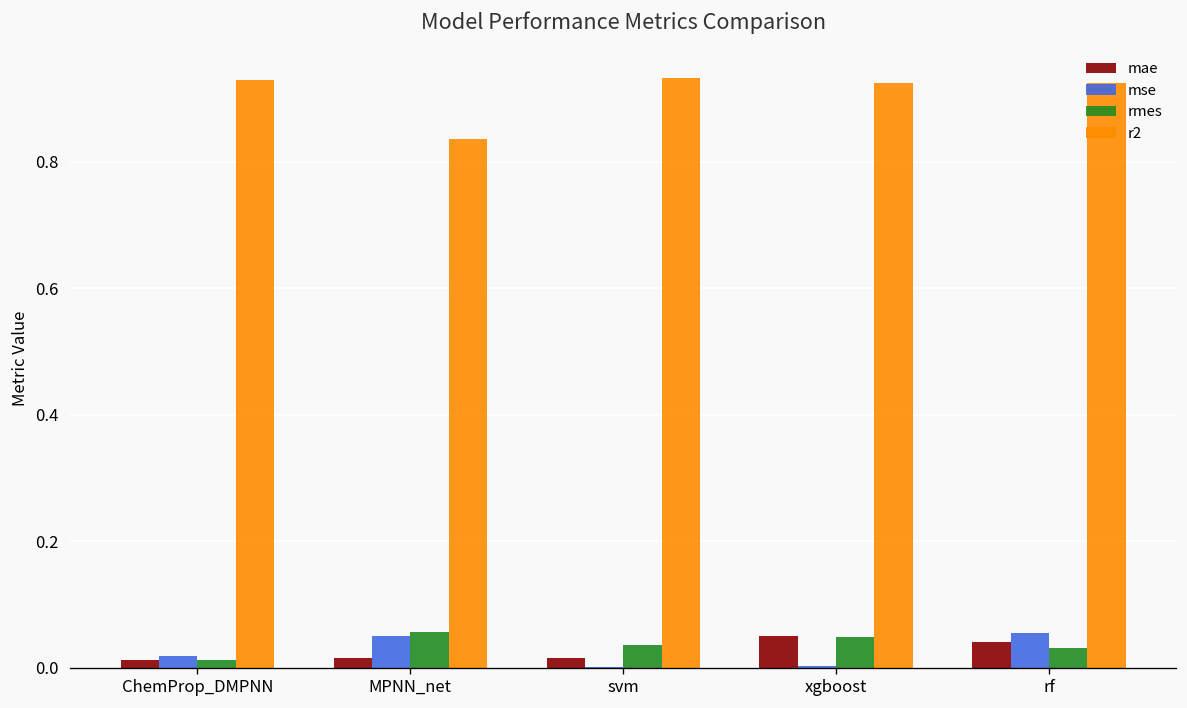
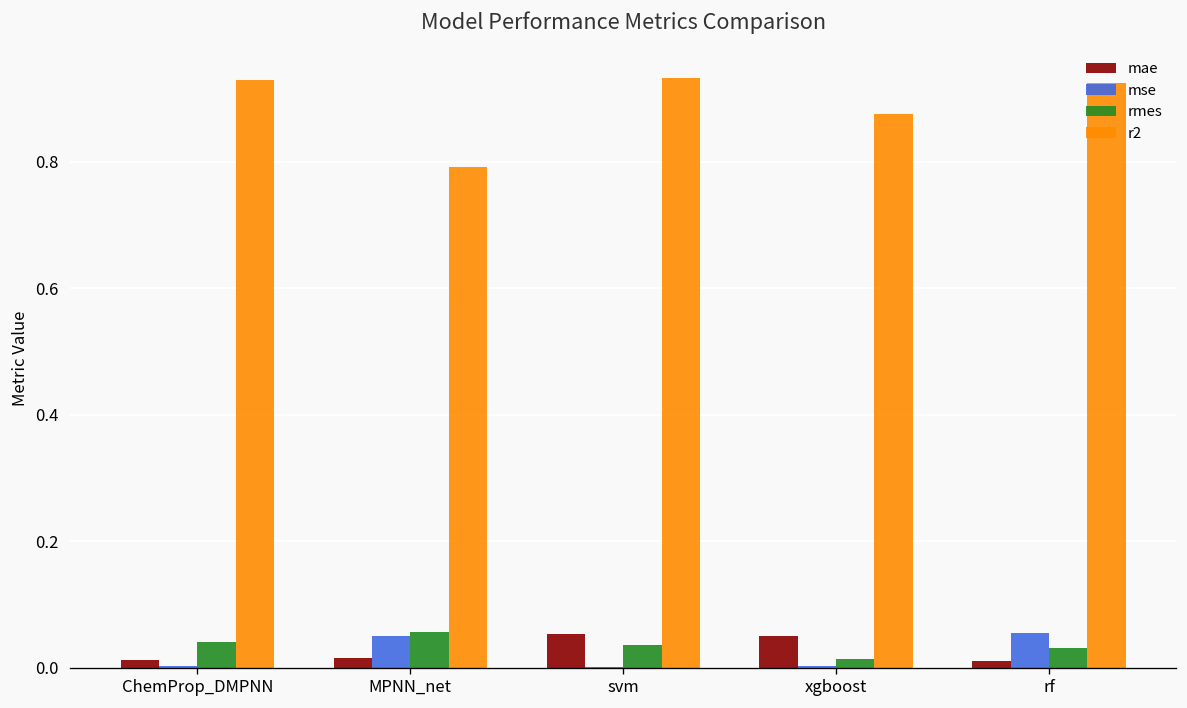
  {
    "mae": {
      "ChemProp_DMPNN": 0.01,
      "MPNN_net": 0.01,
-     "svm": 0.02,
+     "svm": 0.05,
      "xgboost": 0.05,
-     "rf": 0.04
+     "rf": 0.01
    },
    "mse": {
-     "ChemProp_DMPNN": 0.02,
+     "ChemProp_DMPNN": 0.00,
      "MPNN_net": 0.05,
      "rf": 0.05
    },
    "rmes": {
-     "ChemProp_DMPNN": 0.01,
+     "ChemProp_DMPNN": 0.04,
      "MPNN_net": 0.06,
      "svm": 0.04,
-     "xgboost": 0.05,
+     "xgboost": 0.01,
      "rf": 0.03
    },
    "r2": {
      "ChemProp_DMPNN": 0.93,
-     "MPNN_net": 0.84,
+     "MPNN_net": 0.79,
      "svm": 0.93,
-     "xgboost": 0.92,
+     "xgboost": 0.88,
      "rf": 0.92
    }
  }
